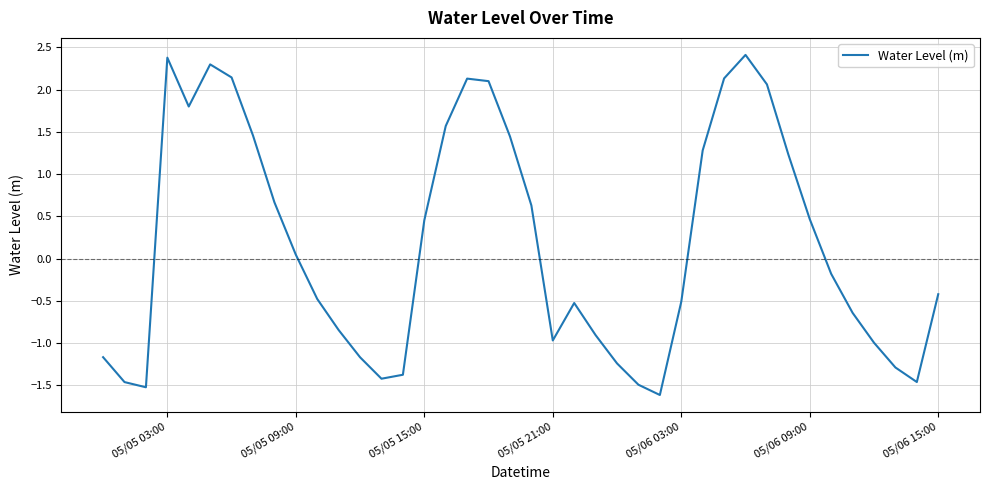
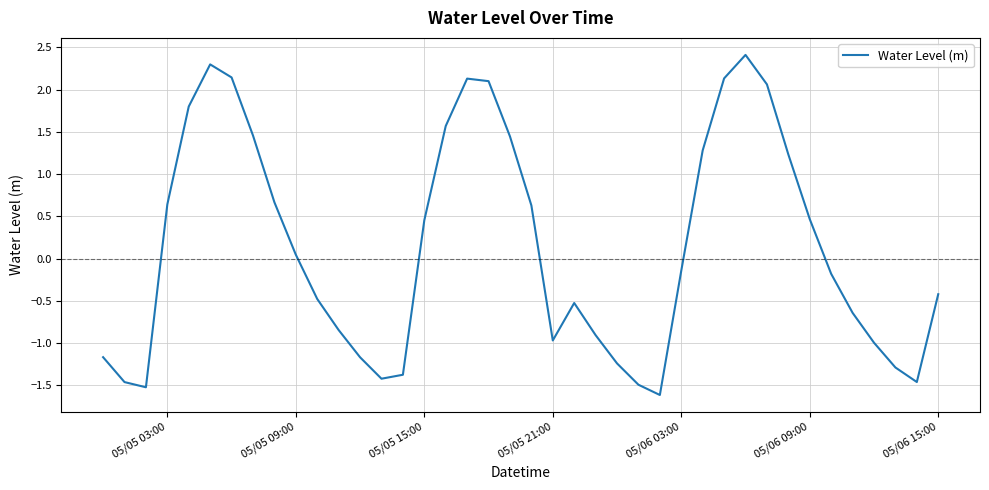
  {
-   "05/05 03:00": 2.4,
+   "05/05 03:00": 0.6,
    "05/05 09:00": 0.0,
    "05/05 15:00": 0.5,
    "05/05 21:00": -1.0,
-   "05/06 03:00": -0.5,
+   "05/06 03:00": -0.1,
    "05/06 09:00": 0.5,
    "05/06 15:00": -0.4
  }
